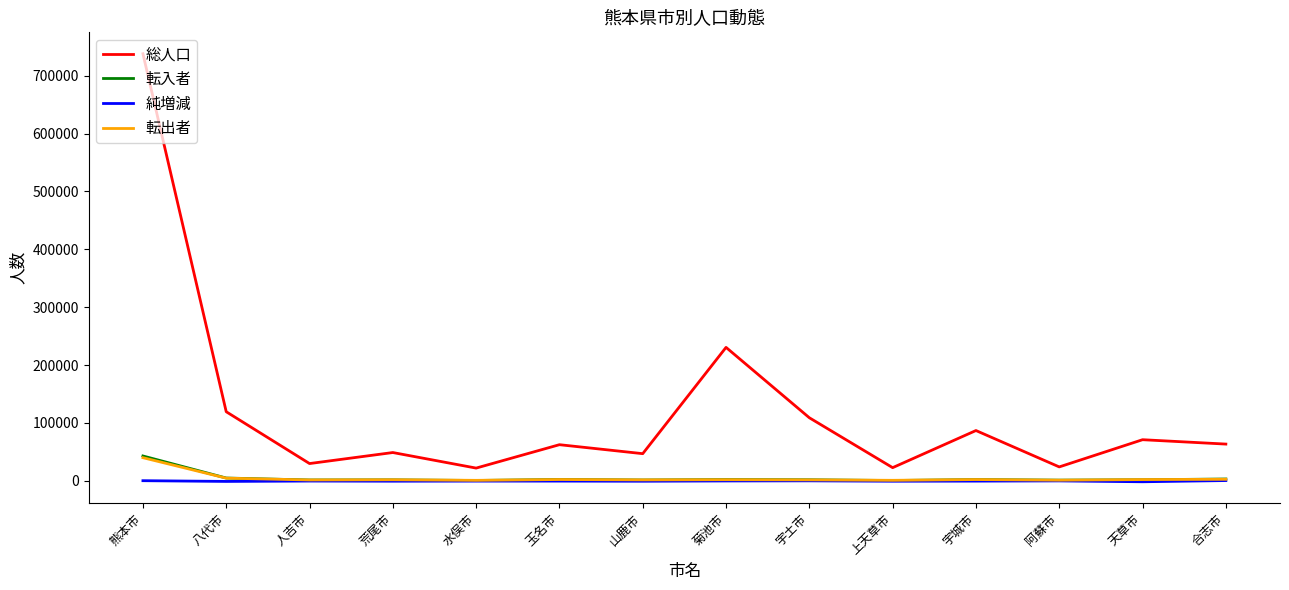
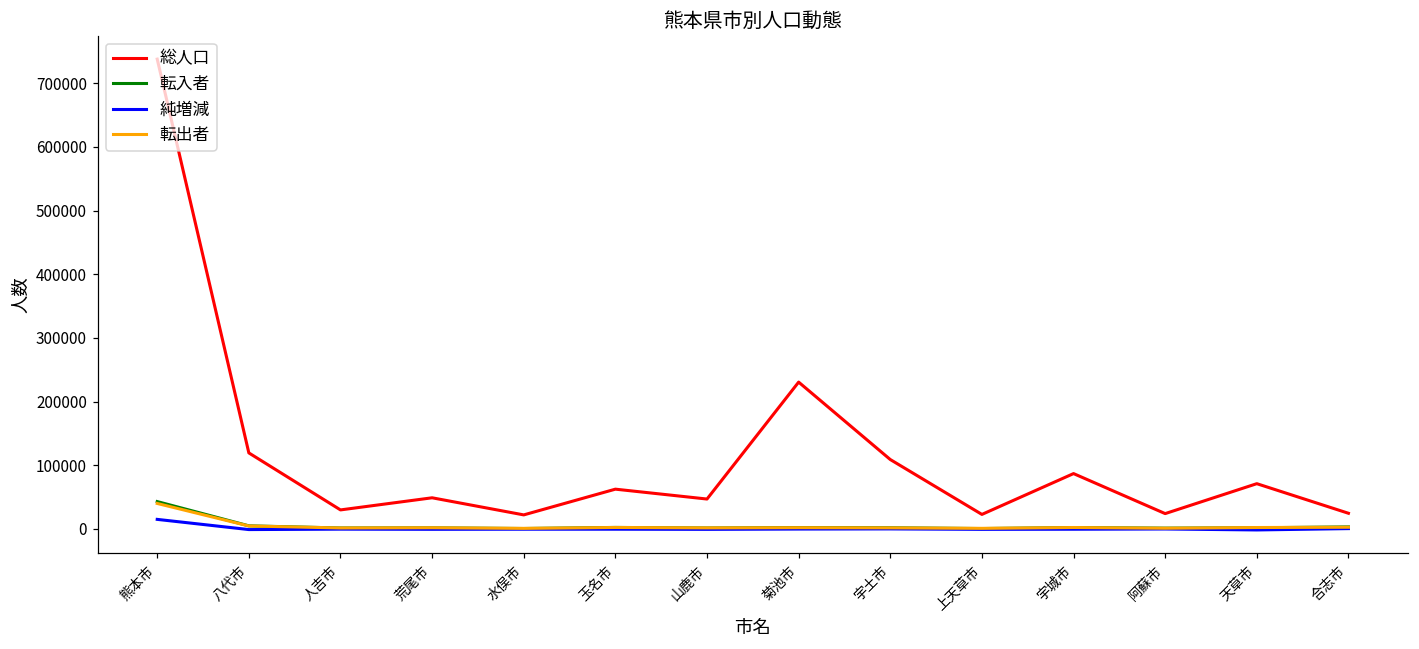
  {
    "総人口": {
      "八代市": 120000,
      "人吉市": 30000,
      "荒尾市": 50000,
      "水俣市": 20000,
      "玉名市": 60000,
      "山鹿市": 50000,
      "菊池市": 230000,
      "宇土市": 110000,
      "上天草市": 20000,
      "宇城市": 90000,
      "阿蘇市": 20000,
      "天草市": 70000,
-     "合志市": 60000
+     "合志市": 20000
    },
    "純増減": {
-     "熊本市": 0,
+     "熊本市": 10000,
      "八代市": 0
    }
  }
